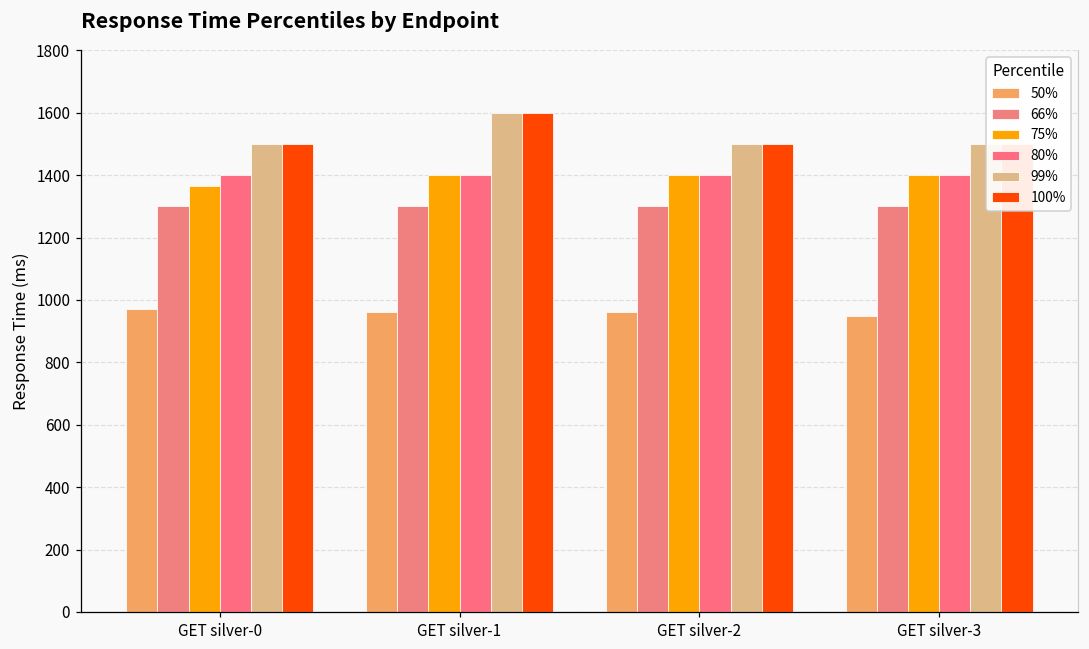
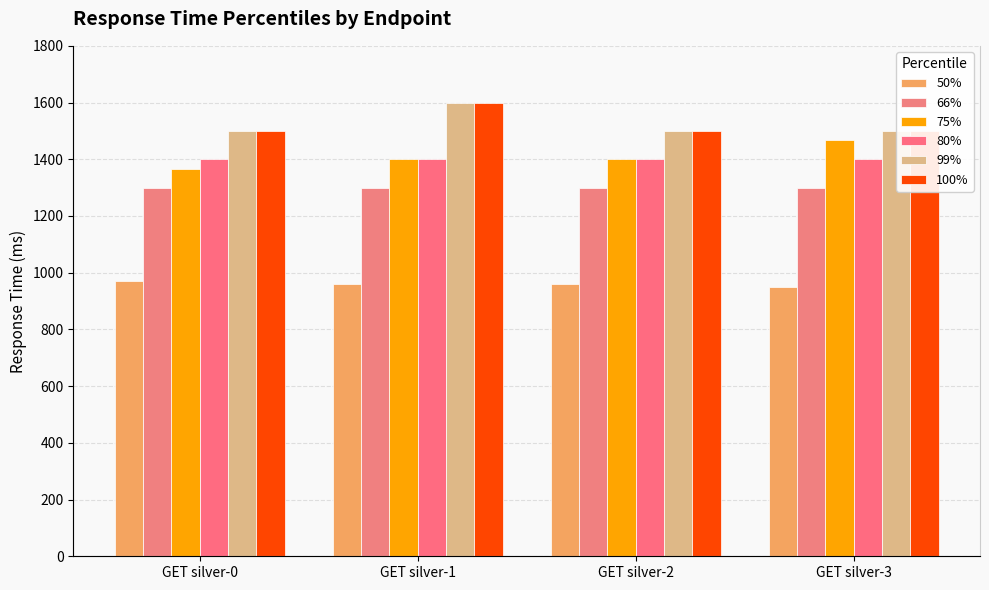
  {
    "75%": {
      "GET silver-0": 1370,
      "GET silver-1": 1400,
      "GET silver-2": 1400,
-     "GET silver-3": 1400
+     "GET silver-3": 1470
    },
    "100%": {
      "GET silver-0": 1500,
      "GET silver-1": 1600,
      "GET silver-2": 1500
    }
  }
